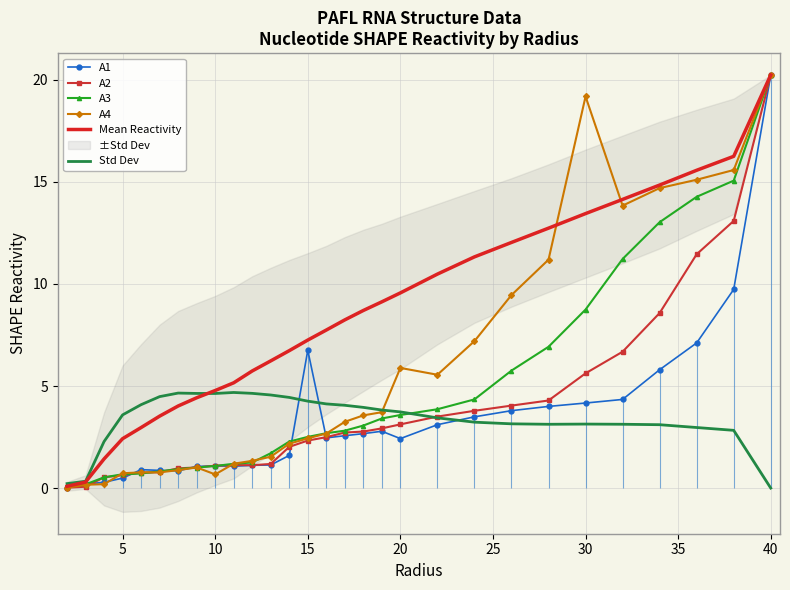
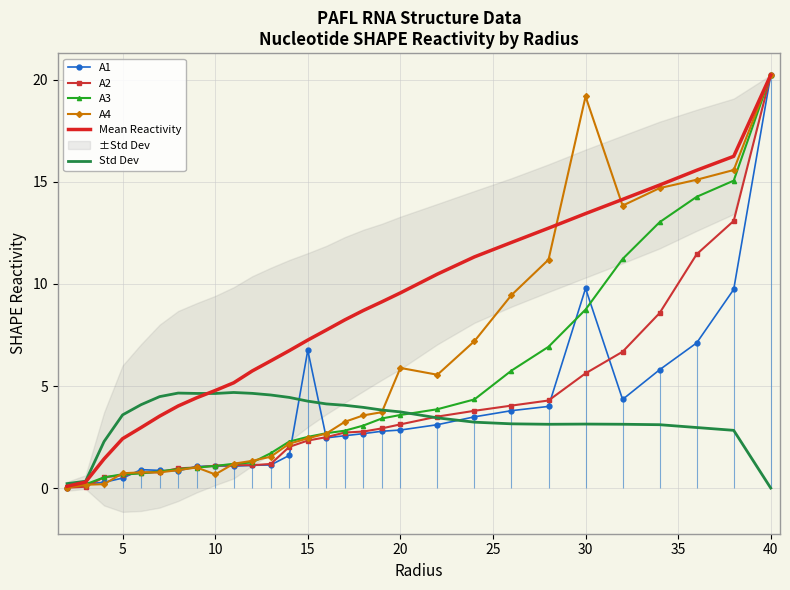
  {
    "A1": {
      "5": 0.5,
      "15": 6.8,
-     "20": 2.4,
-     "30": 4.2
+     "20": 2.8,
+     "30": 9.8
    },
    "A4": {
      "10": 0.7,
      "20": 5.9,
      "30": 19.2
    }
  }
